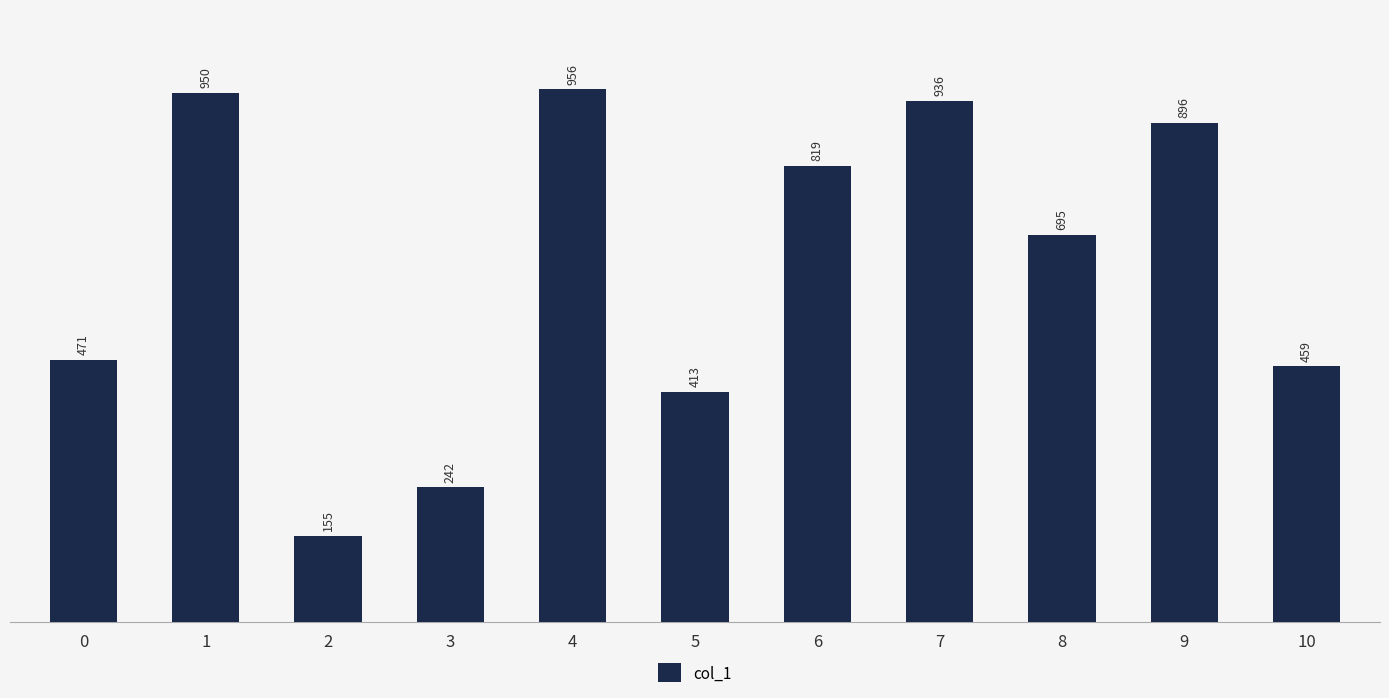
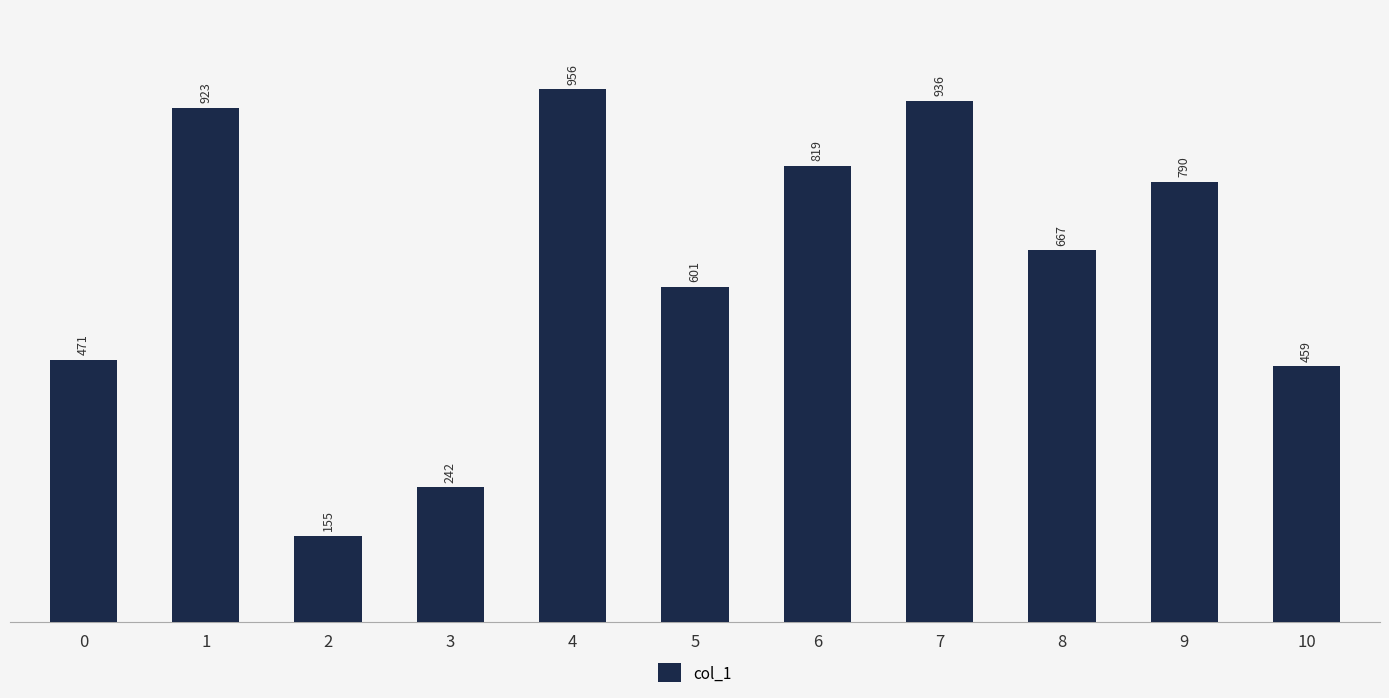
  {
    "0": 471,
-   "1": 950,
+   "1": 923,
    "2": 155,
    "3": 242,
    "4": 956,
-   "5": 413,
+   "5": 601,
    "6": 819,
    "7": 936,
-   "8": 695,
-   "9": 896,
+   "8": 667,
+   "9": 790,
    "10": 459
  }
